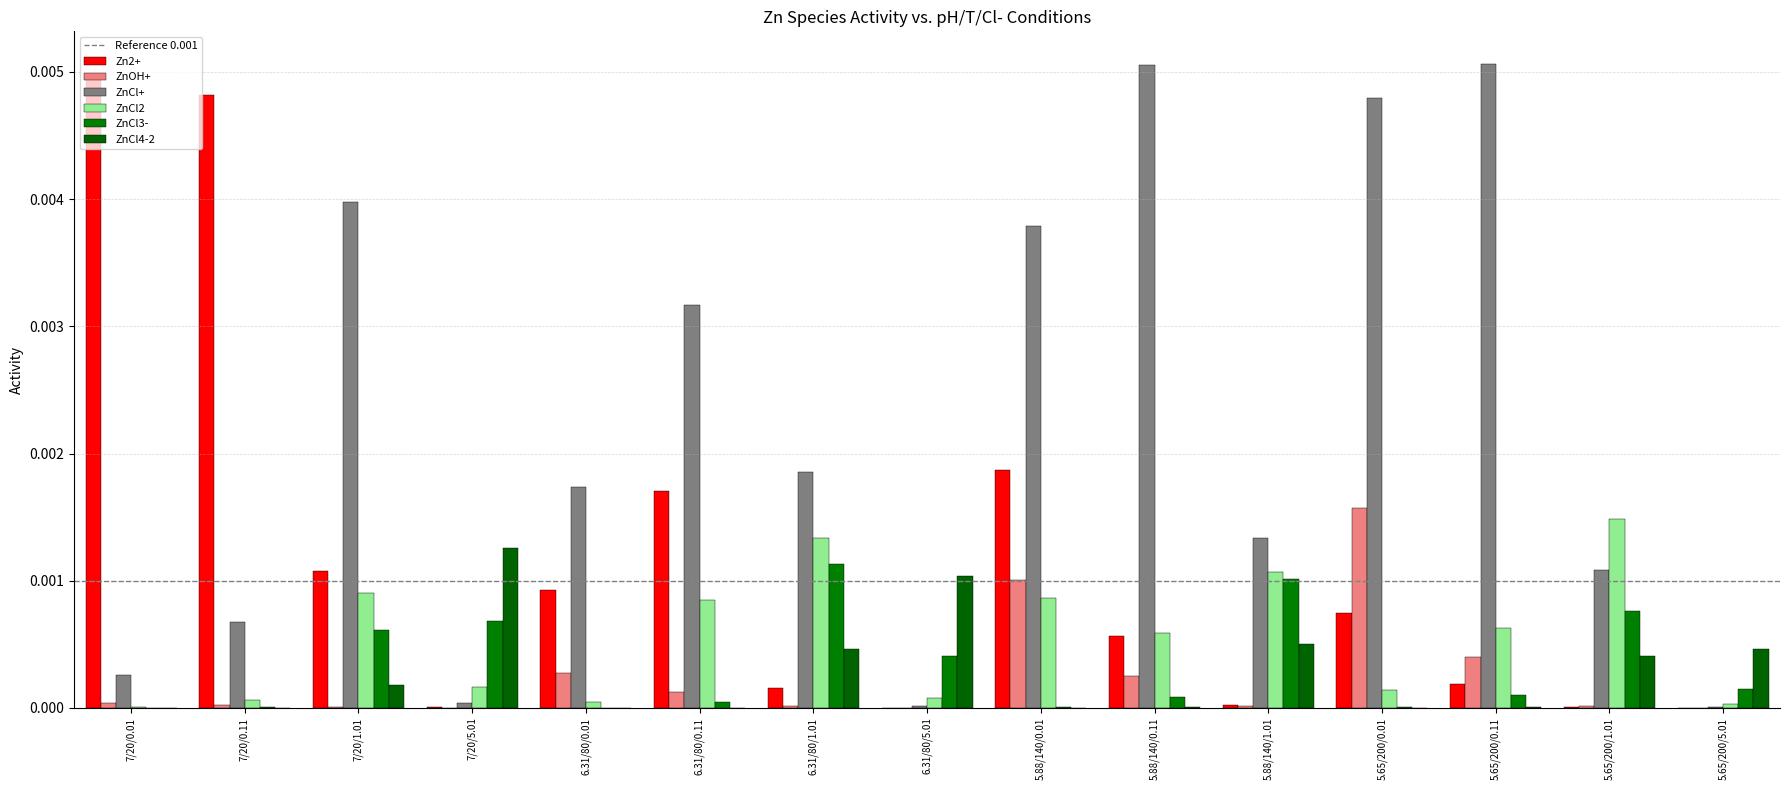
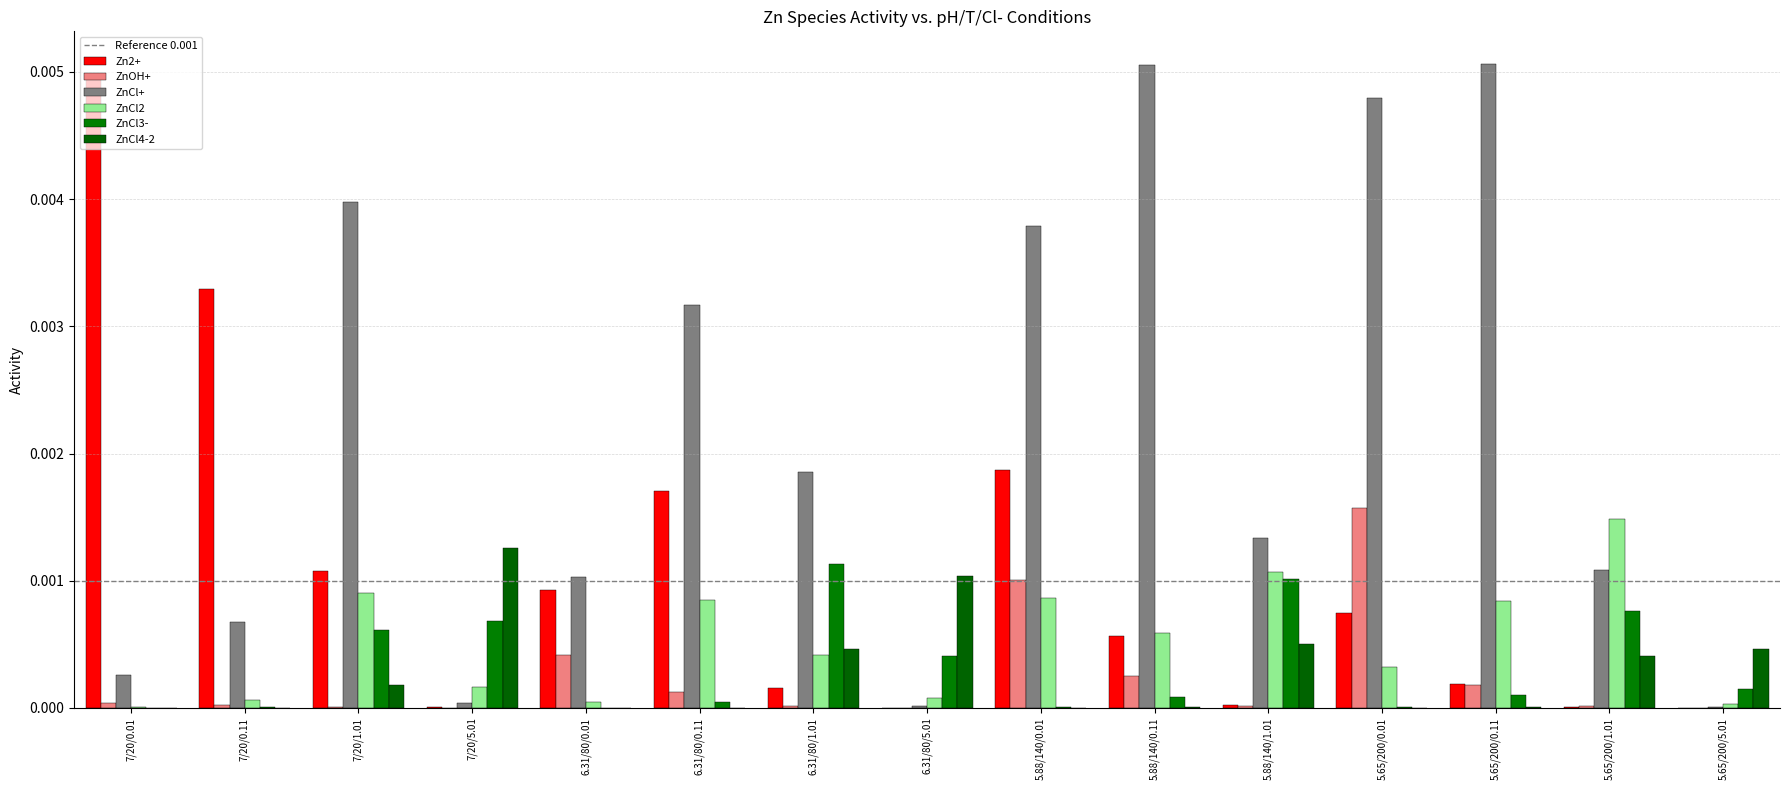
  {
    "Zn2+": {
-     "7/20/0.11": 0.00482,
+     "7/20/0.11": 0.00330,
      "7/20/1.01": 0.00107,
      "6.31/80/0.01": 0.00093,
      "6.31/80/0.11": 0.00170,
      "6.31/80/1.01": 0.00016,
      "5.88/140/0.01": 0.00187,
      "5.88/140/0.11": 0.00056,
      "5.88/140/1.01": 0.00003,
      "5.65/200/0.01": 0.00075,
      "5.65/200/0.11": 0.00019
    },
    "ZnOH+": {
      "7/20/0.01": 0.00004,
      "7/20/0.11": 0.00002,
-     "6.31/80/0.01": 0.00028,
+     "6.31/80/0.01": 0.00041,
      "6.31/80/0.11": 0.00013,
      "5.88/140/0.01": 0.00101,
      "5.88/140/0.11": 0.00025,
      "5.65/200/0.01": 0.00157,
-     "5.65/200/0.11": 0.00040
+     "5.65/200/0.11": 0.00018
    },
    "ZnCl+": {
      "7/20/0.01": 0.00026,
      "7/20/0.11": 0.00067,
      "7/20/1.01": 0.00398,
      "7/20/5.01": 0.00004,
-     "6.31/80/0.01": 0.00174,
+     "6.31/80/0.01": 0.00103,
      "6.31/80/0.11": 0.00317,
      "6.31/80/1.01": 0.00186,
      "5.88/140/0.01": 0.00379,
      "5.88/140/0.11": 0.00505,
      "5.88/140/1.01": 0.00134,
      "5.65/200/0.01": 0.00480,
      "5.65/200/0.11": 0.00507,
      "5.65/200/1.01": 0.00109
    },
    "ZnCl2": {
      "7/20/0.11": 0.00007,
      "7/20/1.01": 0.00091,
      "7/20/5.01": 0.00016,
      "6.31/80/0.01": 0.00005,
      "6.31/80/0.11": 0.00085,
-     "6.31/80/1.01": 0.00134,
+     "6.31/80/1.01": 0.00041,
      "6.31/80/5.01": 0.00008,
      "5.88/140/0.01": 0.00086,
      "5.88/140/0.11": 0.00059,
      "5.88/140/1.01": 0.00107,
-     "5.65/200/0.01": 0.00014,
-     "5.65/200/0.11": 0.00063,
+     "5.65/200/0.01": 0.00032,
+     "5.65/200/0.11": 0.00084,
      "5.65/200/1.01": 0.00149,
      "5.65/200/5.01": 0.00003
    }
  }
